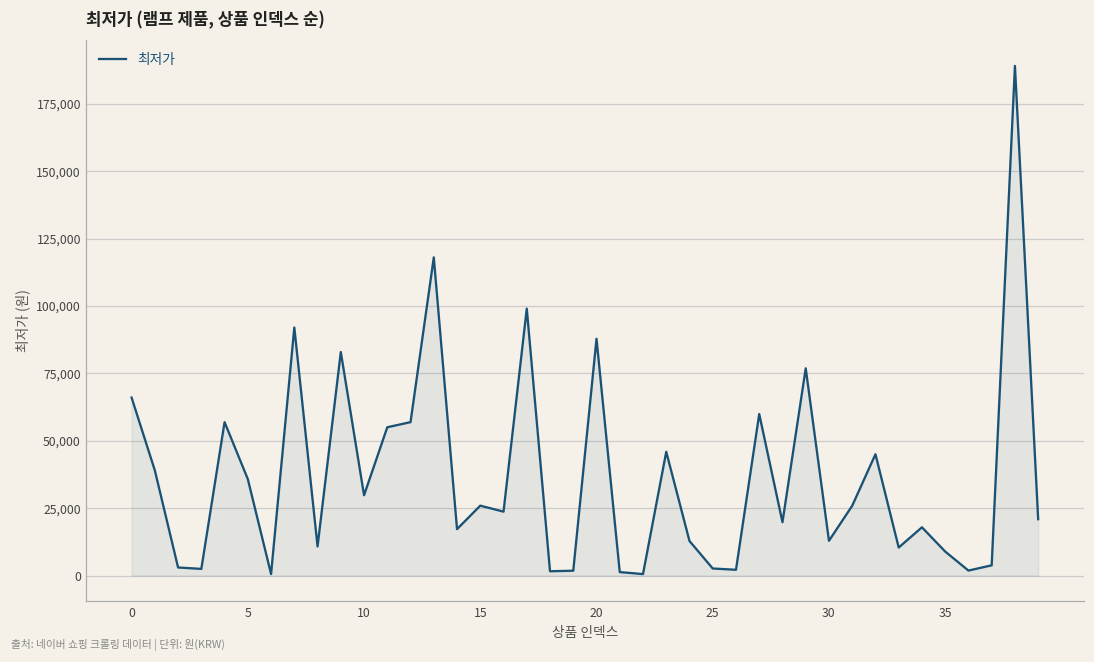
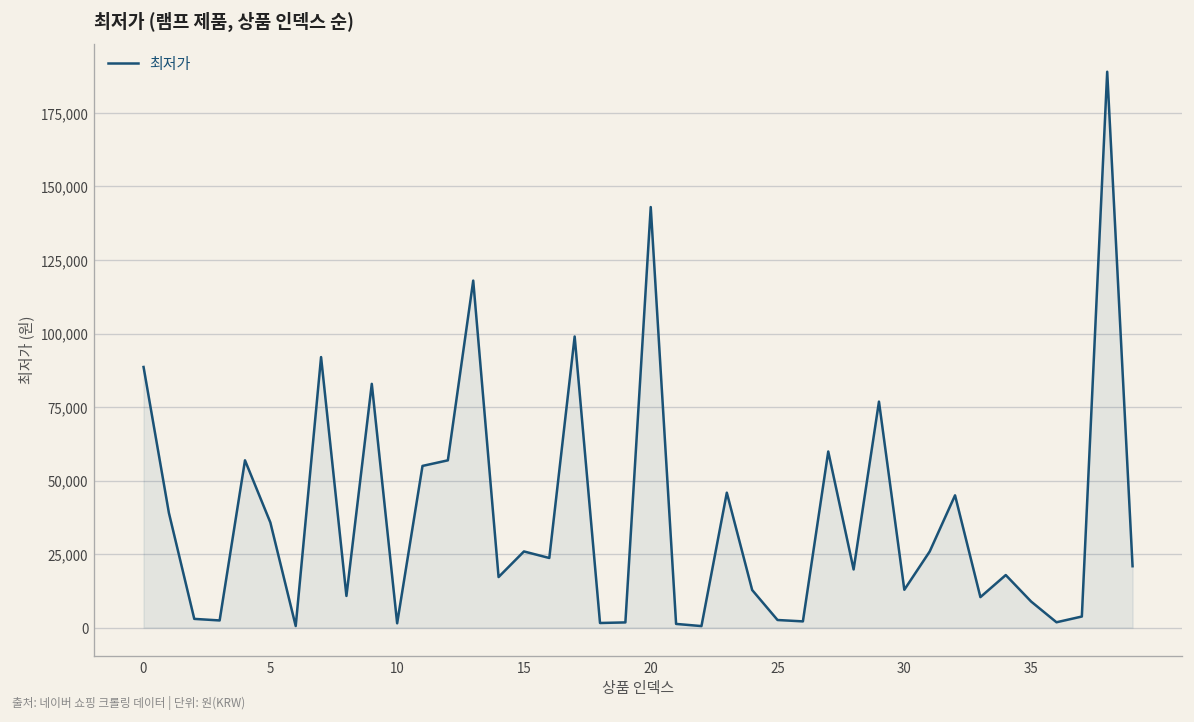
  {
-   "0": "66,000",
+   "0": "89,000",
    "5": "36,000",
-   "10": "30,000",
+   "10": "2,000",
    "15": "26,000",
-   "20": "88,000",
+   "20": "143,000",
    "25": "3,000",
    "30": "13,000",
    "35": "9,000"
  }
